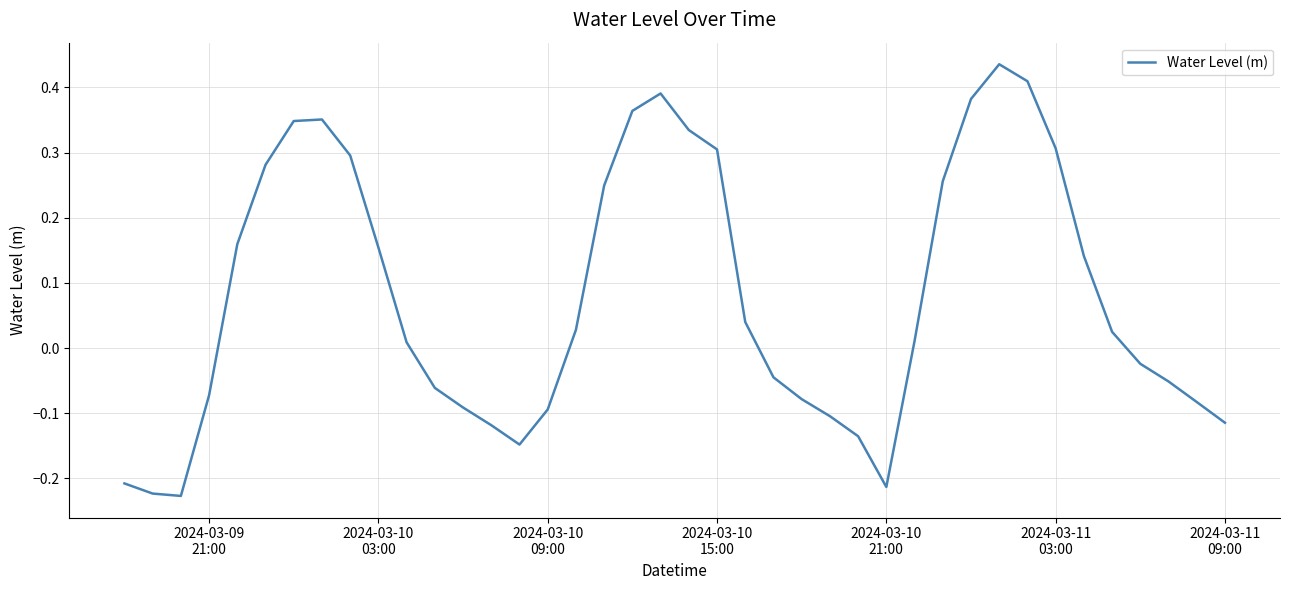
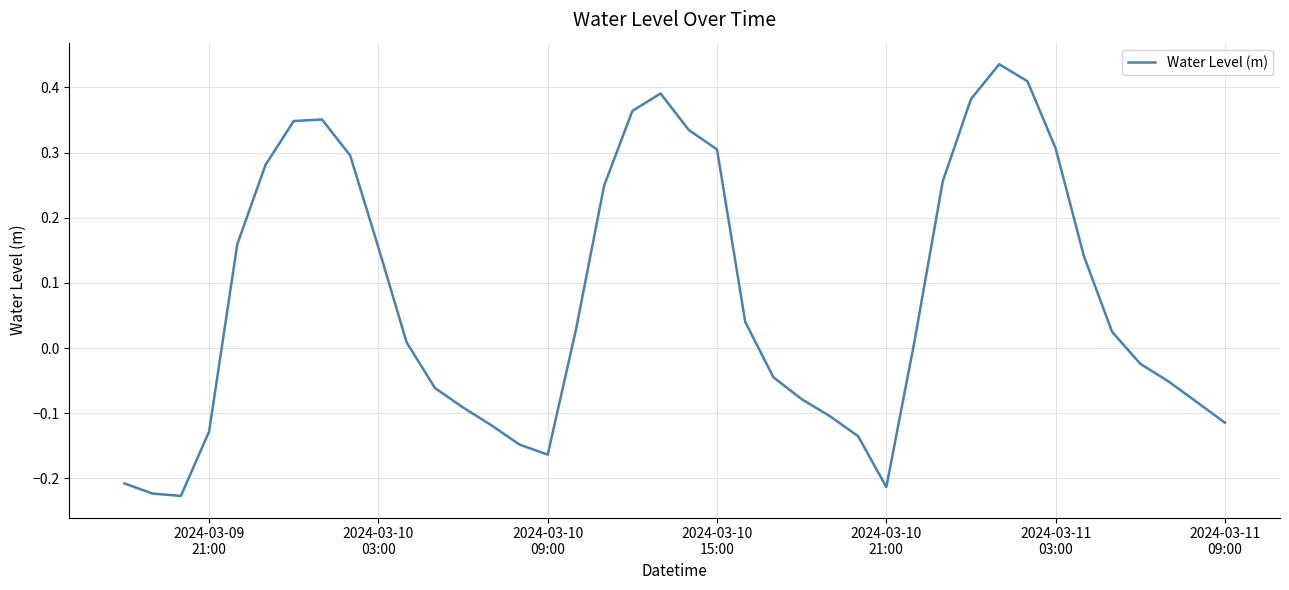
  {
-   "2024-03-09 21:00": -0.07,
+   "2024-03-09 21:00": -0.13,
    "2024-03-10 03:00": 0.15,
-   "2024-03-10 09:00": -0.09,
+   "2024-03-10 09:00": -0.16,
    "2024-03-10 15:00": 0.30,
    "2024-03-10 21:00": -0.21,
    "2024-03-11 03:00": 0.31,
    "2024-03-11 09:00": -0.11
  }
